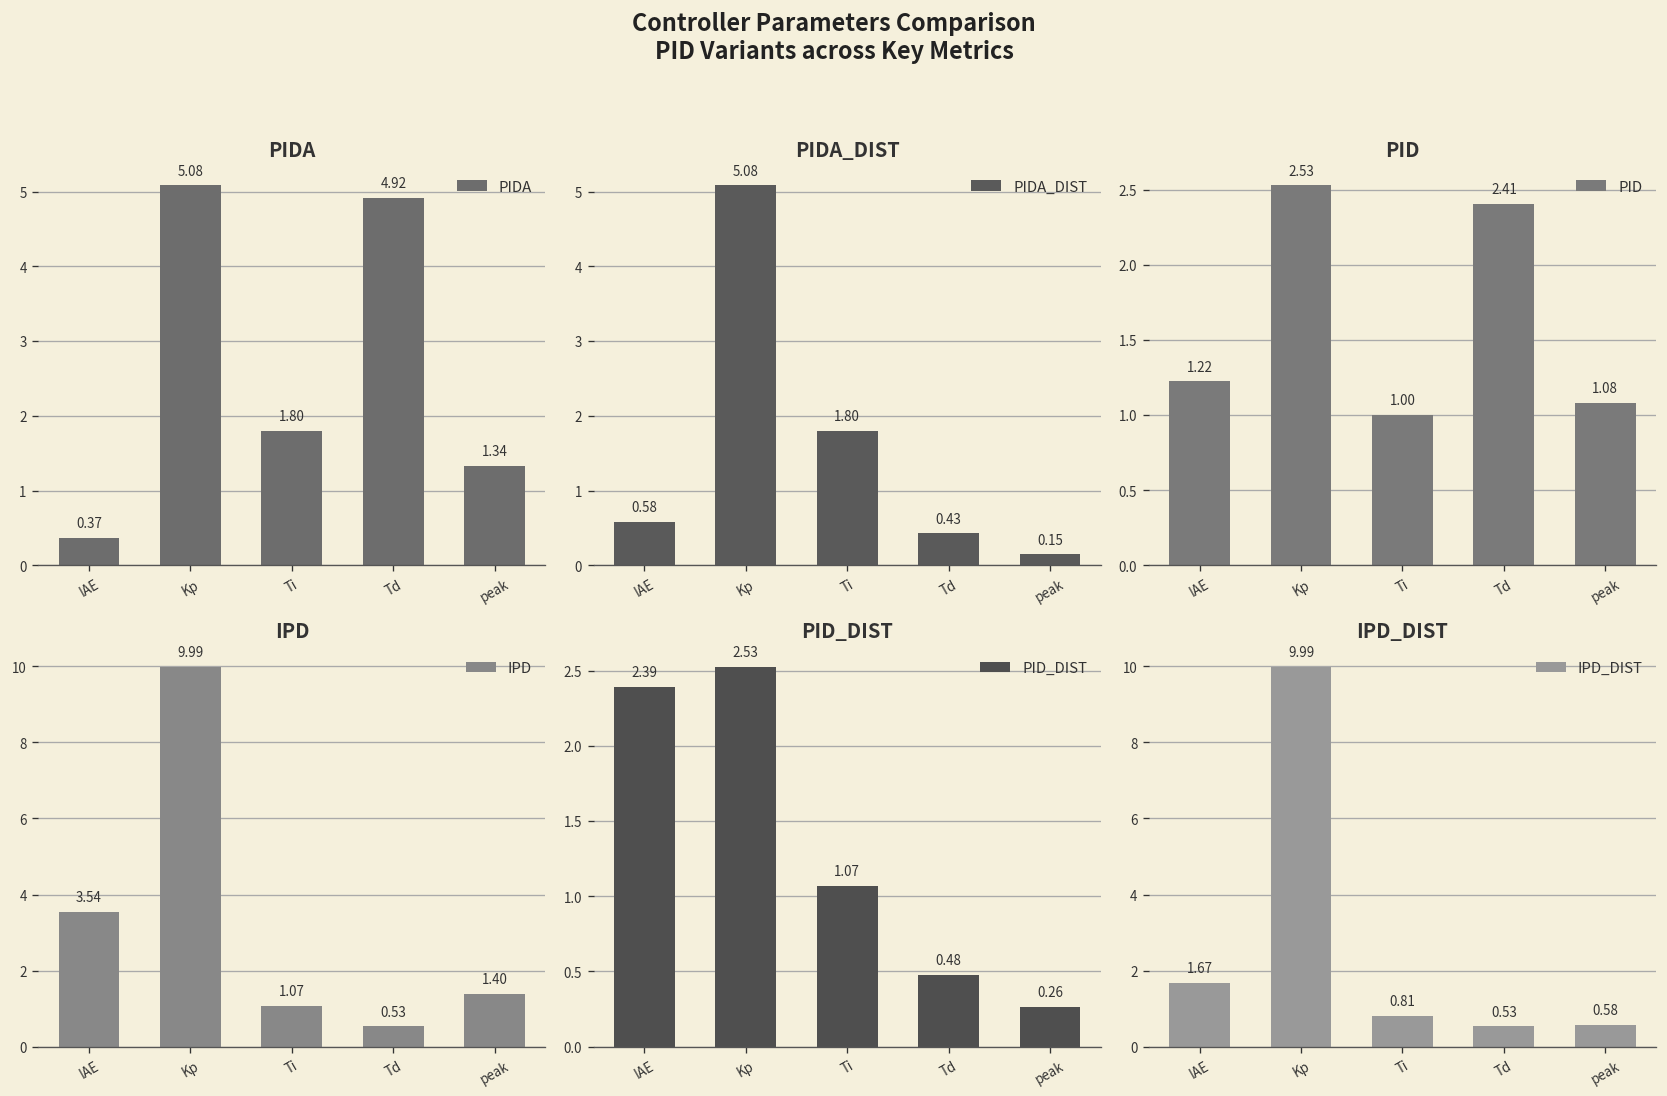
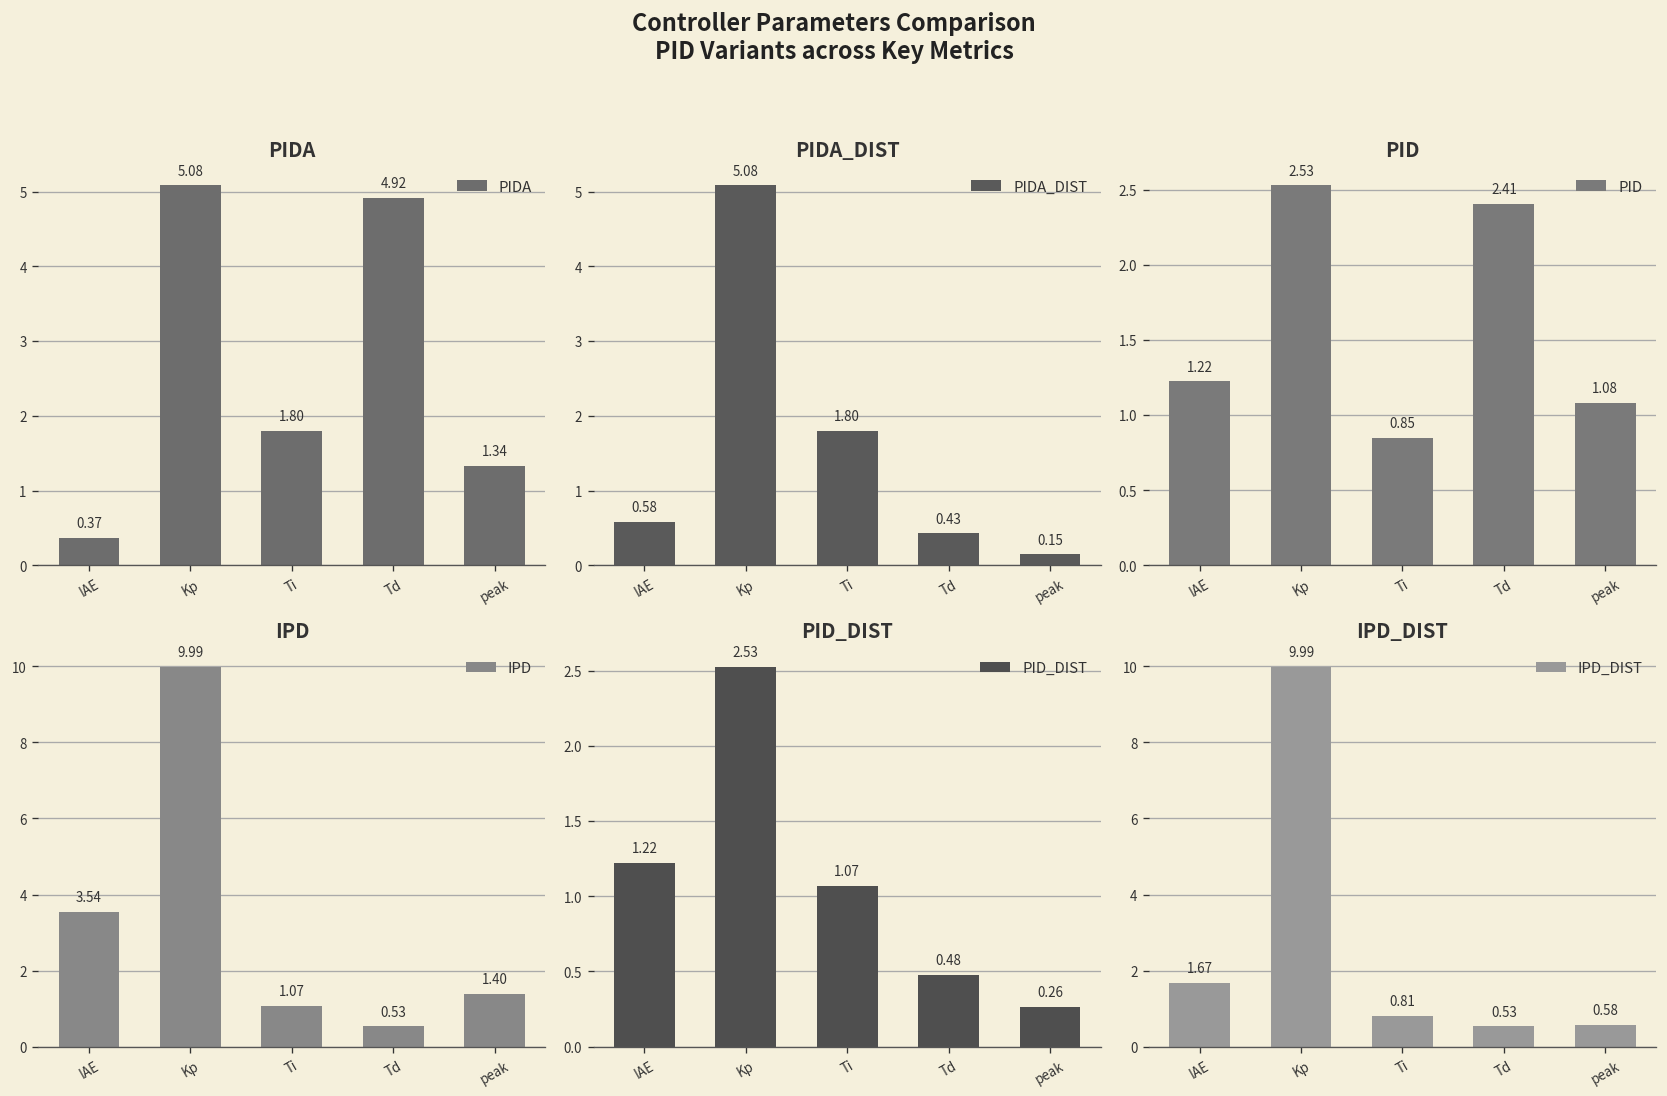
  {
    "PIDA": {
      "IAE": 0.37,
      "Kp": 5.08,
      "Ti": 1.80,
      "Td": 4.92,
      "peak": 1.34
    },
    "PIDA_DIST": {
      "IAE": 0.58,
      "Kp": 5.08,
      "Ti": 1.80,
      "Td": 0.43,
      "peak": 0.15
    },
    "PID": {
      "IAE": 1.22,
      "Kp": 2.53,
-     "Ti": 1.00,
+     "Ti": 0.85,
      "Td": 2.41,
      "peak": 1.08
    },
    "IPD": {
      "IAE": 3.54,
      "Kp": 9.99,
      "Ti": 1.07,
      "Td": 0.53,
      "peak": 1.40
    },
    "PID_DIST": {
-     "IAE": 2.39,
+     "IAE": 1.22,
      "Kp": 2.53,
      "Ti": 1.07,
      "Td": 0.48,
      "peak": 0.26
    },
    "IPD_DIST": {
      "IAE": 1.67,
      "Kp": 9.99,
      "Ti": 0.81,
      "Td": 0.53,
      "peak": 0.58
    }
  }
